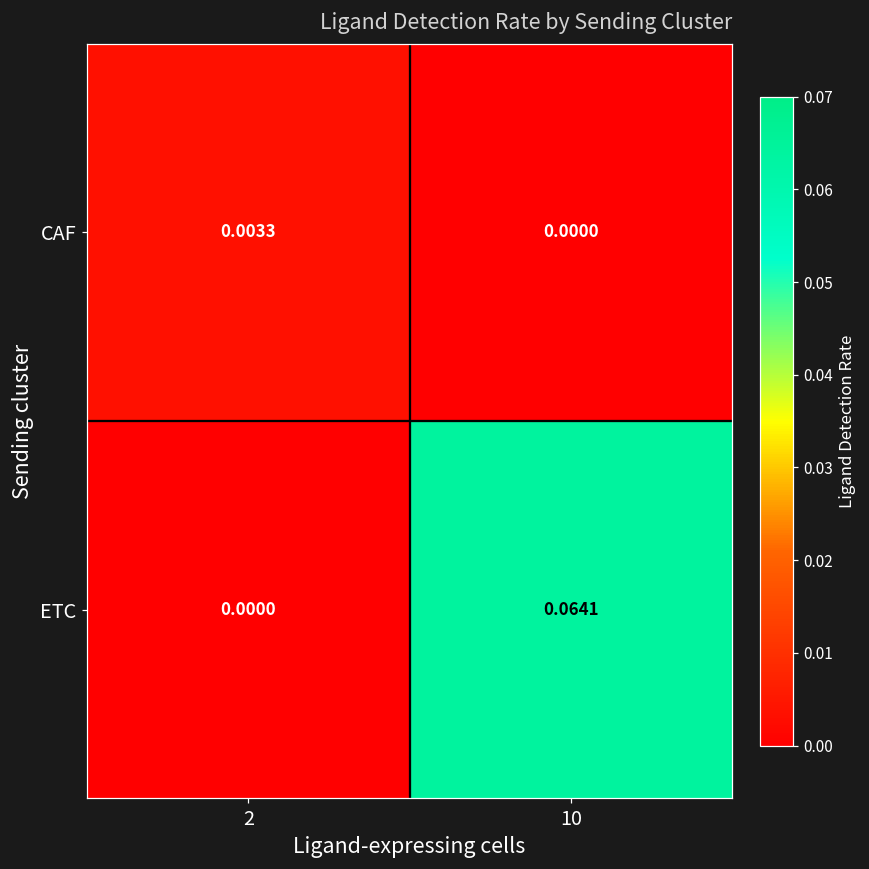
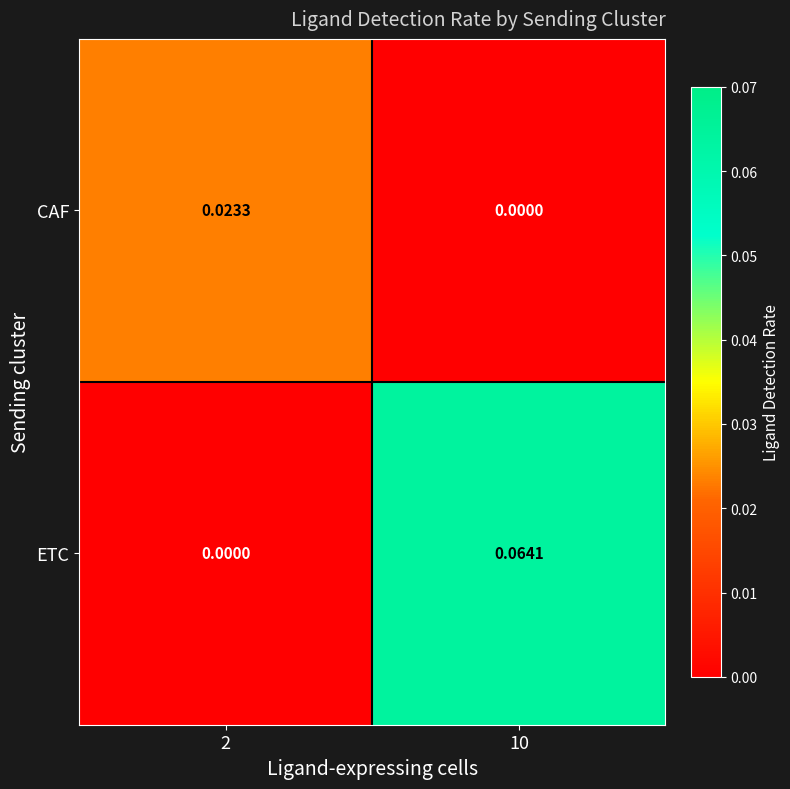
  {
    "CAF": {
-     "2": 0.0033,
+     "2": 0.0233,
      "10": 0.0000
    },
    "ETC": {
      "2": 0.0000,
      "10": 0.0641
    }
  }
